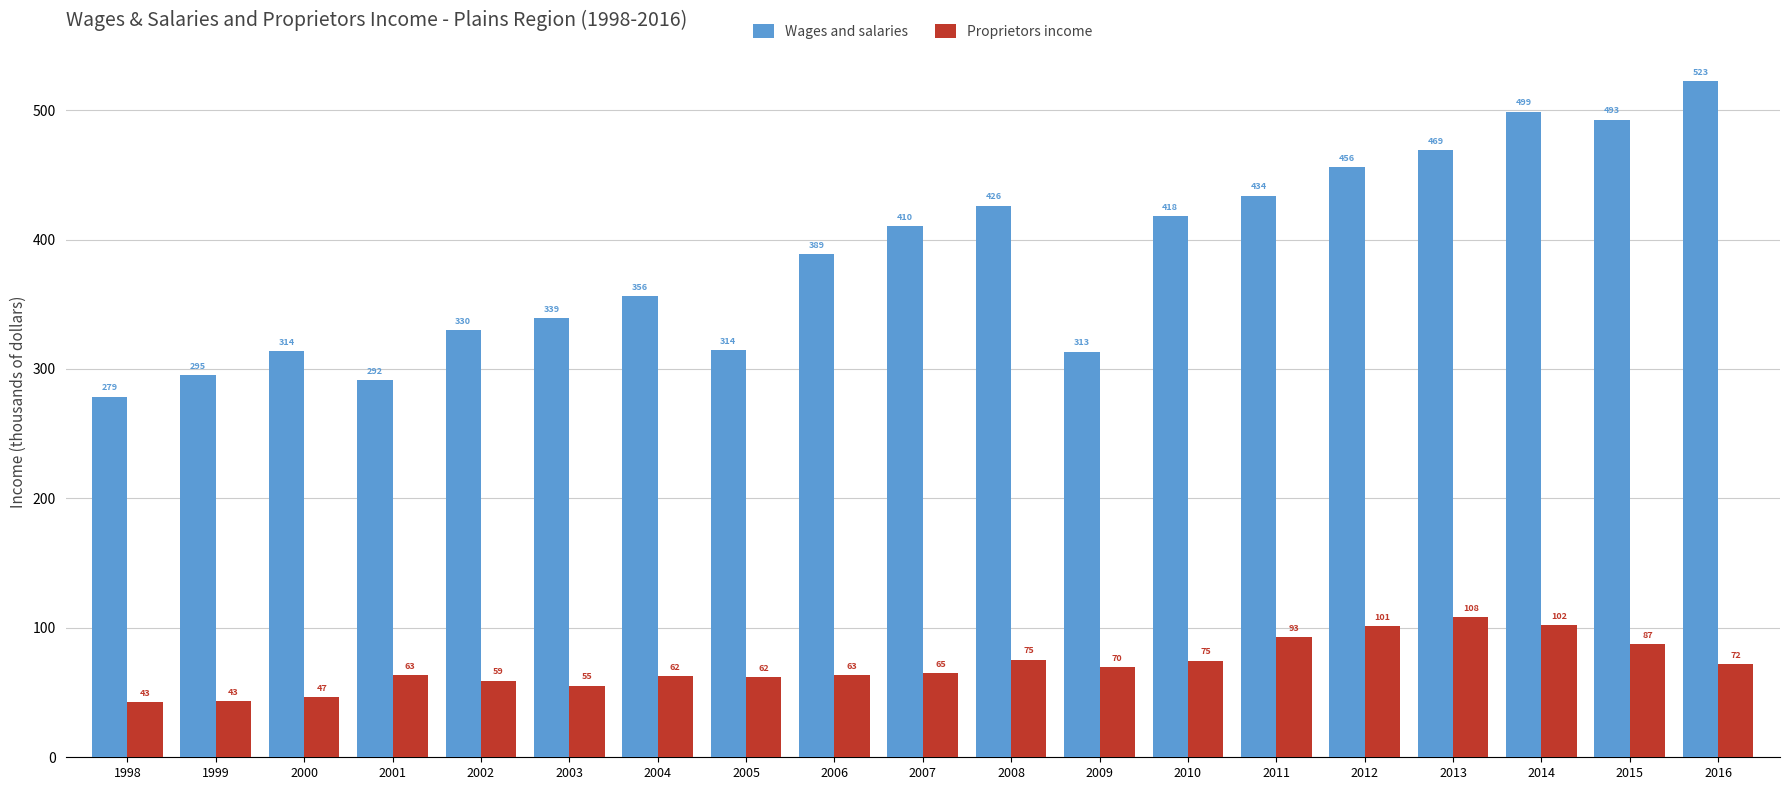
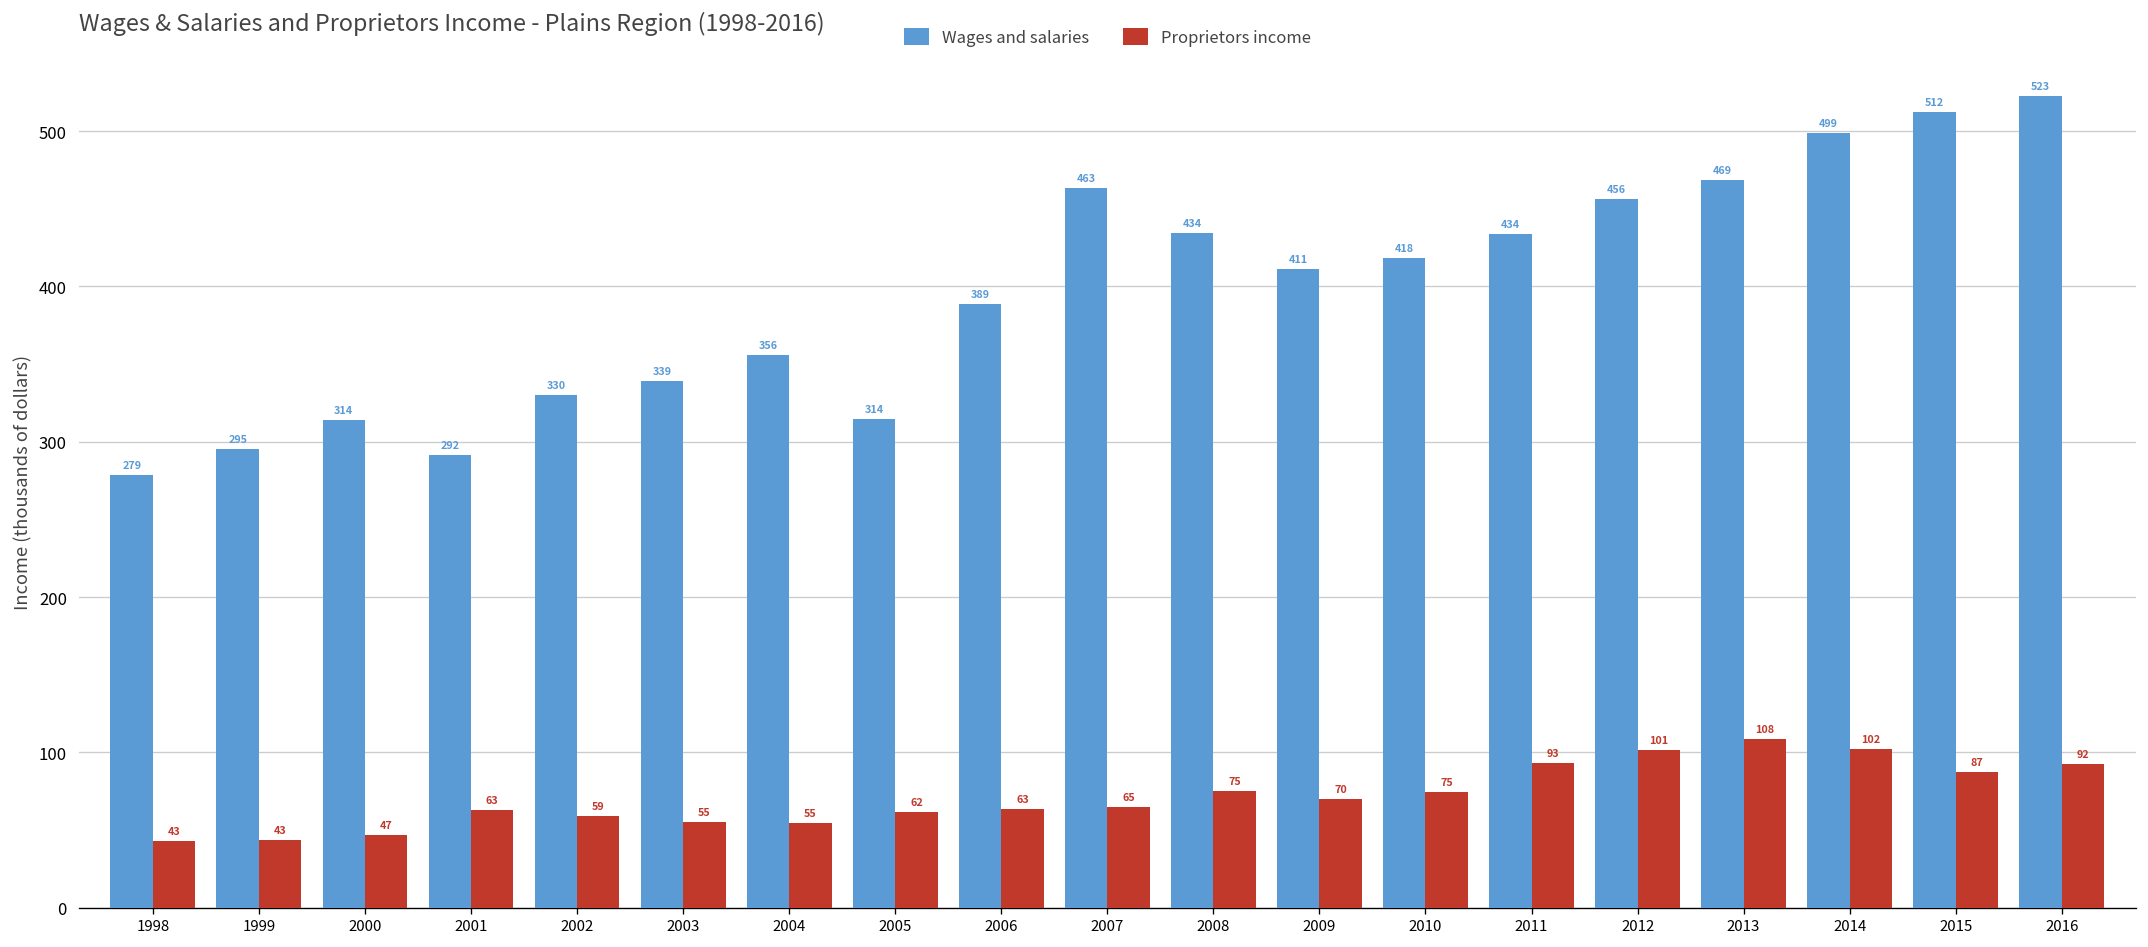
  {
    "Wages and salaries": {
      "1998": 279,
      "1999": 295,
      "2000": 314,
      "2001": 292,
      "2002": 330,
      "2003": 339,
      "2004": 356,
      "2005": 314,
      "2006": 389,
-     "2007": 410,
-     "2008": 426,
-     "2009": 313,
+     "2007": 463,
+     "2008": 434,
+     "2009": 411,
      "2010": 418,
      "2011": 434,
      "2012": 456,
      "2013": 469,
      "2014": 499,
-     "2015": 493,
+     "2015": 512,
      "2016": 523
    },
    "Proprietors income": {
      "1998": 43,
      "1999": 43,
      "2000": 47,
      "2001": 63,
      "2002": 59,
      "2003": 55,
-     "2004": 62,
+     "2004": 55,
      "2005": 62,
      "2006": 63,
      "2007": 65,
      "2008": 75,
      "2009": 70,
      "2010": 75,
      "2011": 93,
      "2012": 101,
      "2013": 108,
      "2014": 102,
      "2015": 87,
-     "2016": 72
+     "2016": 92
    }
  }
